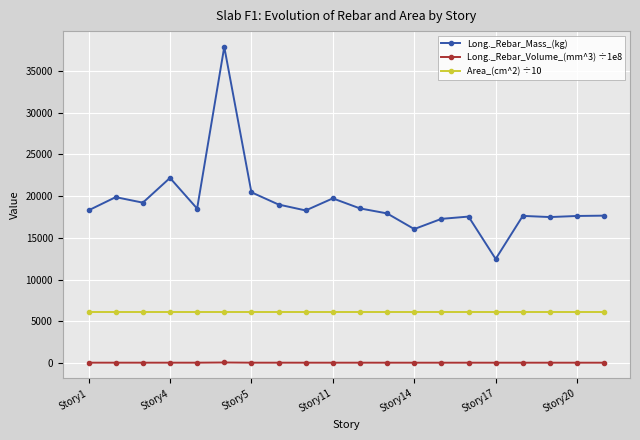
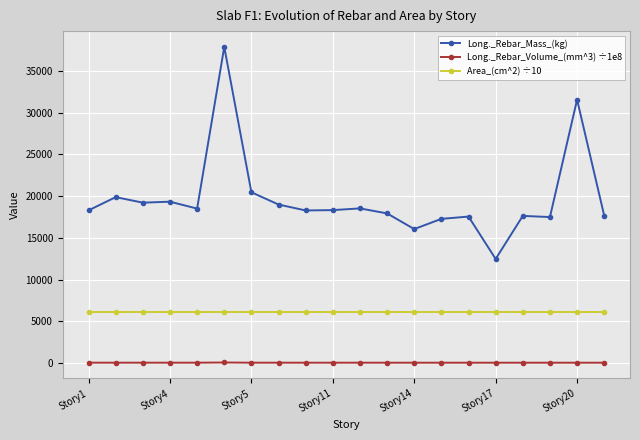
  {
    "Long._Rebar_Mass_(kg)": {
      "Story1": 18000,
-     "Story4": 22000,
+     "Story4": 19000,
      "Story5": 20000,
-     "Story11": 20000,
+     "Story11": 18000,
      "Story14": 16000,
      "Story17": 12000,
-     "Story20": 18000
+     "Story20": 32000
    },
    "Long._Rebar_Volume_(mm^3) ÷1e8": {
      "Story1": 0,
      "Story4": 0,
      "Story5": 0,
      "Story11": 0,
      "Story14": 0,
      "Story17": 0,
      "Story20": 0
    },
    "Area_(cm^2) ÷10": {
      "Story1": 6000,
      "Story4": 6000,
      "Story5": 6000,
      "Story11": 6000,
      "Story14": 6000,
      "Story17": 6000,
      "Story20": 6000
    }
  }
